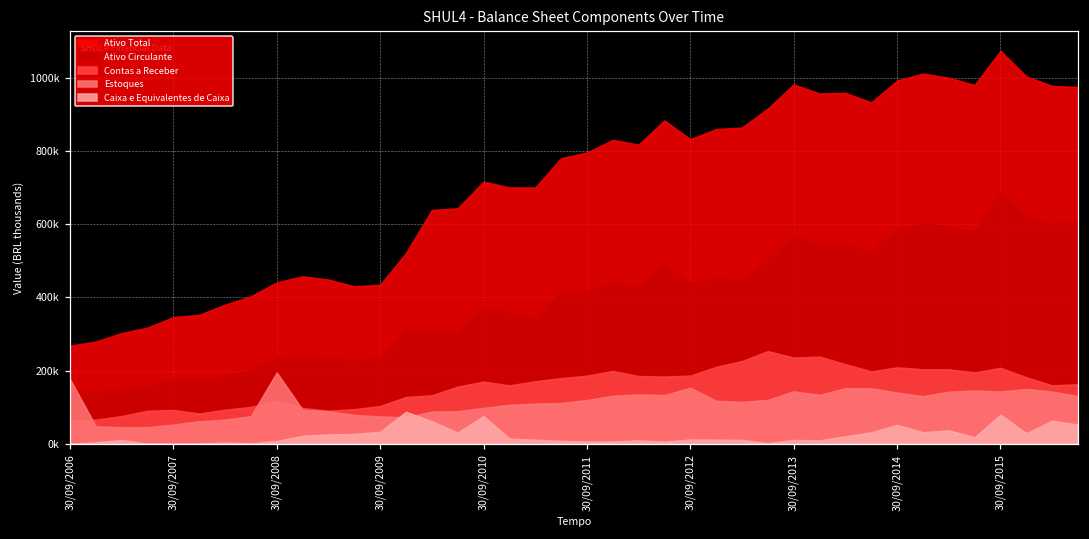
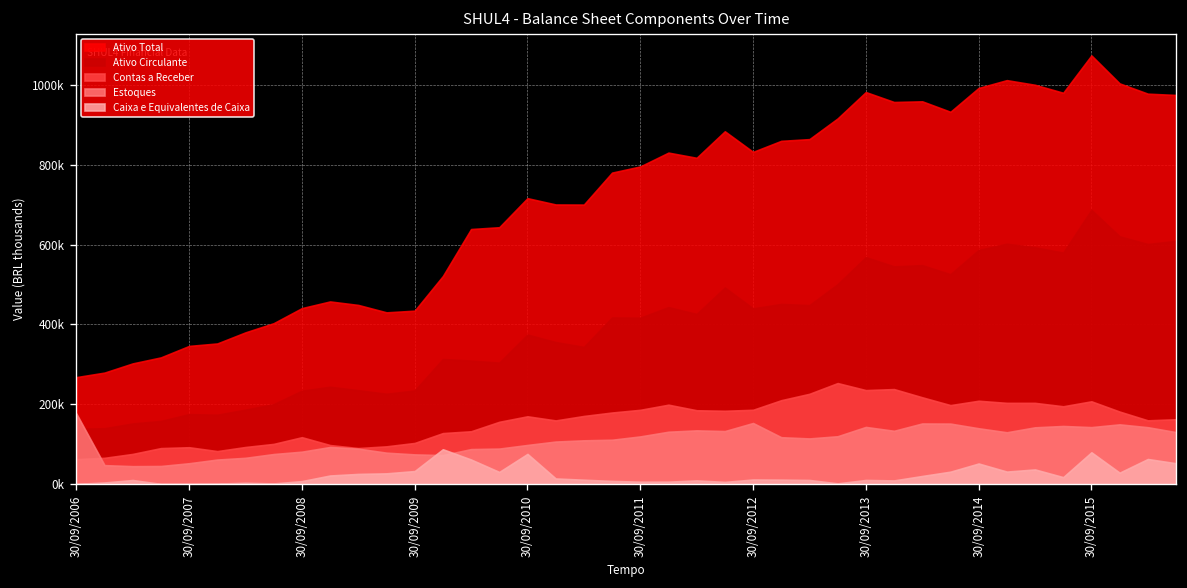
  {
    "Contas a Receber": {
      "30/09/2006": 60000,
      "30/09/2007": 90000,
      "30/09/2008": 120000,
      "30/09/2009": 100000,
      "30/09/2010": 170000,
      "30/09/2011": 190000,
      "30/09/2012": 190000,
      "30/09/2013": 240000,
      "30/09/2014": 210000,
      "30/09/2015": 210000
    },
    "Estoques": {
      "30/09/2006": 180000,
      "30/09/2007": 50000,
-     "30/09/2008": 190000,
+     "30/09/2008": 80000,
      "30/09/2009": 70000,
      "30/09/2010": 100000,
      "30/09/2011": 120000,
      "30/09/2012": 150000,
      "30/09/2013": 140000,
      "30/09/2014": 140000,
      "30/09/2015": 140000
    },
    "Caixa e Equivalentes de Caixa": {
      "30/09/2008": 10000,
      "30/09/2009": 30000,
      "30/09/2010": 80000,
      "30/09/2012": 10000,
      "30/09/2013": 10000,
      "30/09/2014": 50000,
      "30/09/2015": 80000
    }
  }
